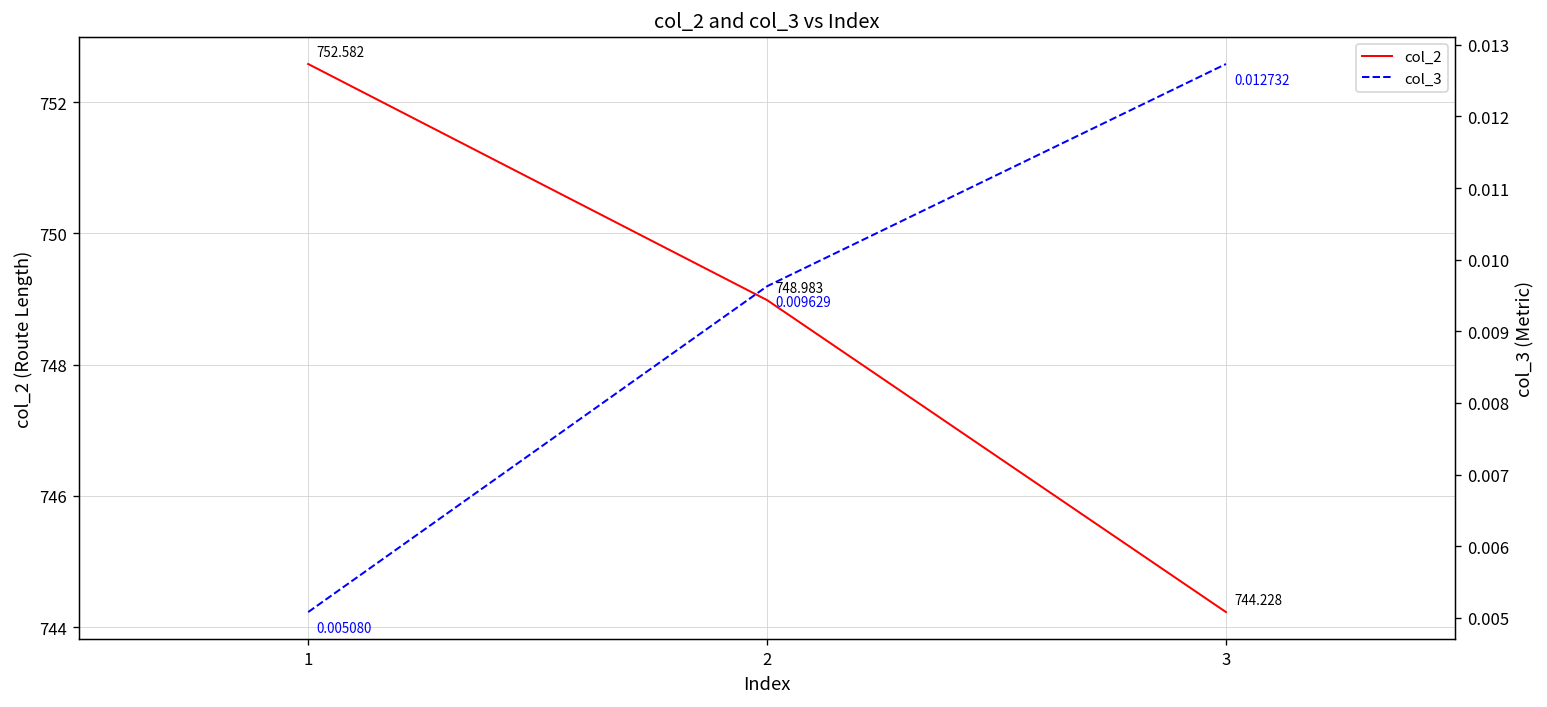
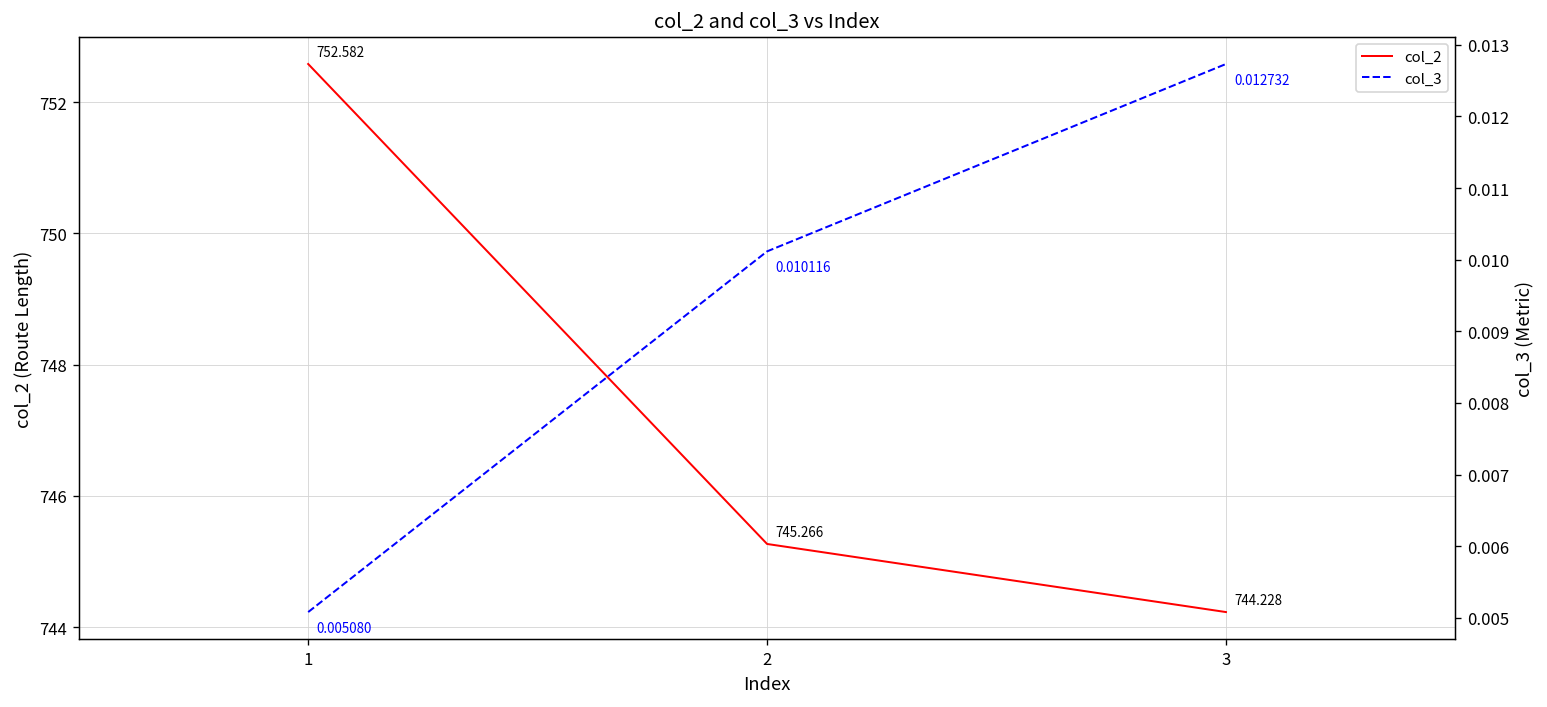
  {
    "col_2": {
      "1": 752.582,
-     "2": 748.983,
+     "2": 745.266,
      "3": 744.228
    },
    "col_3": {
      "1": 0.005080,
-     "2": 0.009629,
+     "2": 0.010116,
      "3": 0.012732
    }
  }
